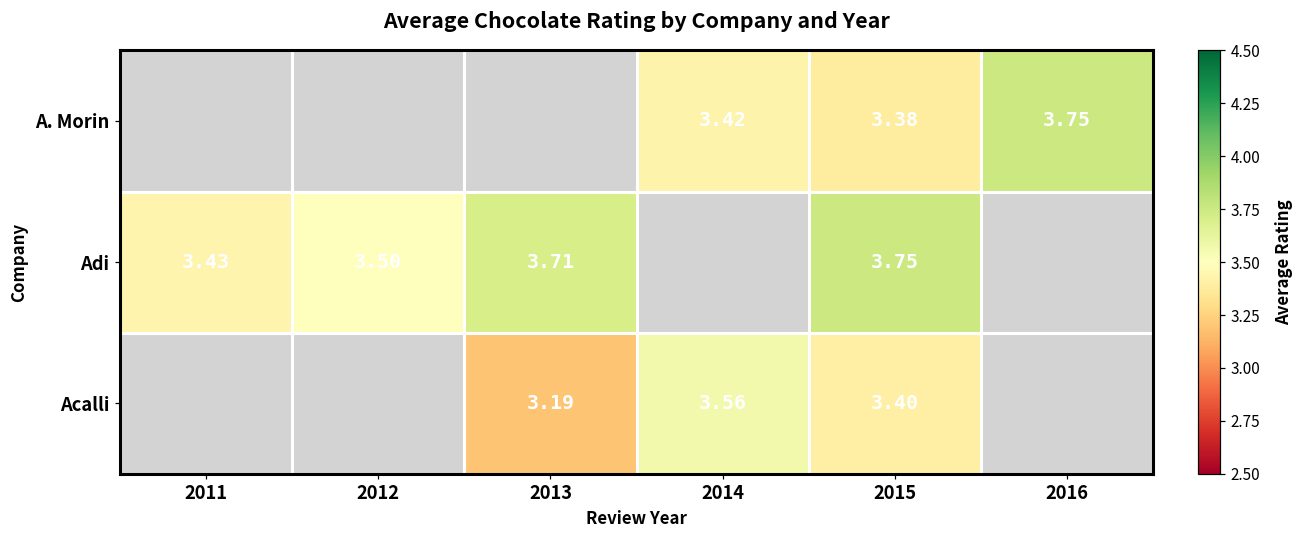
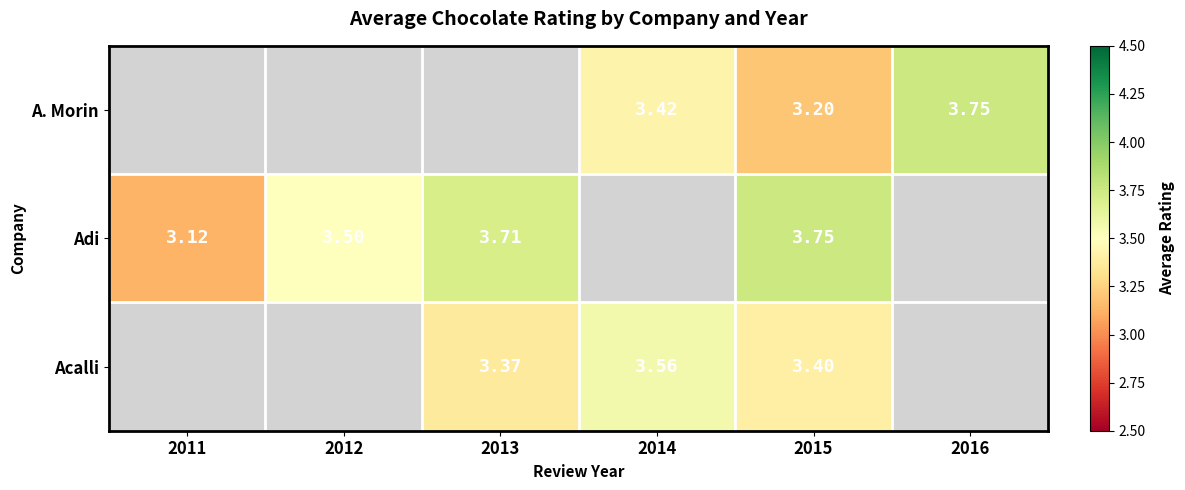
  {
    "A. Morin": {
      "2014": 3.42,
-     "2015": 3.38,
+     "2015": 3.20,
      "2016": 3.75
    },
    "Adi": {
-     "2011": 3.43,
+     "2011": 3.12,
      "2012": 3.50,
      "2013": 3.71,
      "2015": 3.75
    },
    "Acalli": {
-     "2013": 3.19,
+     "2013": 3.37,
      "2014": 3.56,
      "2015": 3.40
    }
  }
